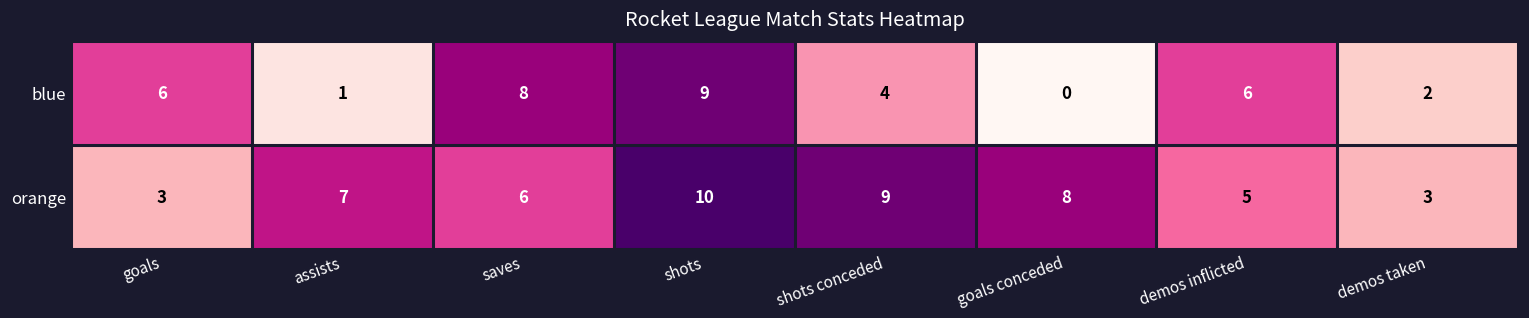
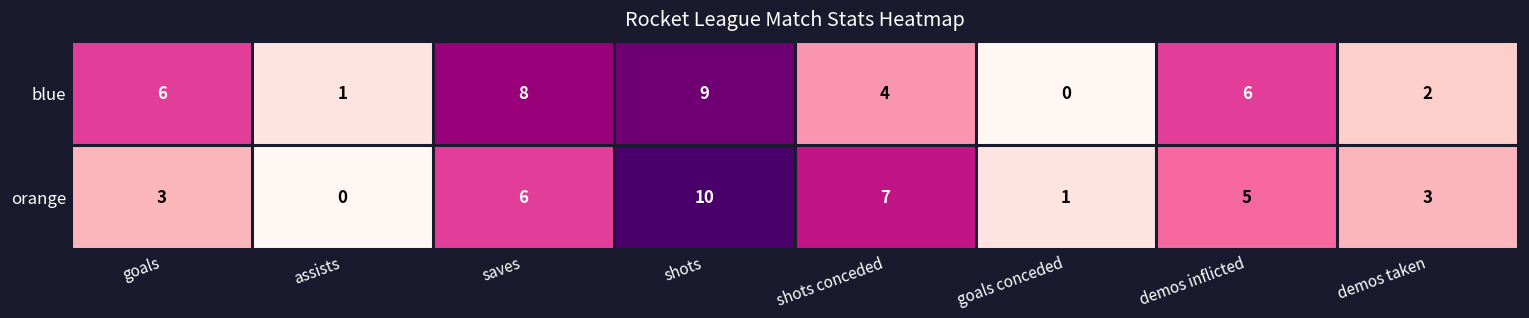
  {
    "blue": {
      "goals": 6,
      "assists": 1,
      "saves": 8,
      "shots": 9,
      "shots conceded": 4,
      "goals conceded": 0,
      "demos inflicted": 6,
      "demos taken": 2
    },
    "orange": {
      "goals": 3,
-     "assists": 7,
+     "assists": 0,
      "saves": 6,
      "shots": 10,
-     "shots conceded": 9,
-     "goals conceded": 8,
+     "shots conceded": 7,
+     "goals conceded": 1,
      "demos inflicted": 5,
      "demos taken": 3
    }
  }
